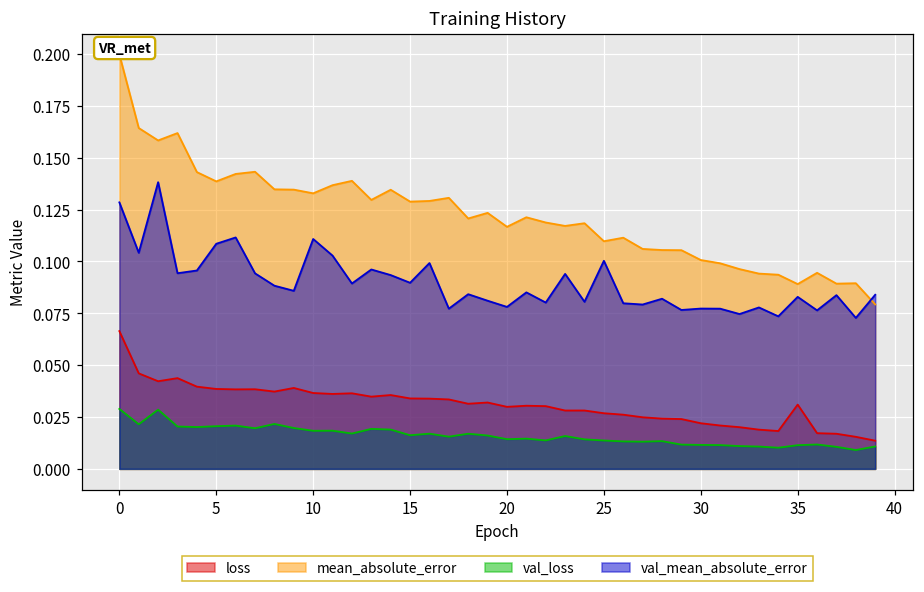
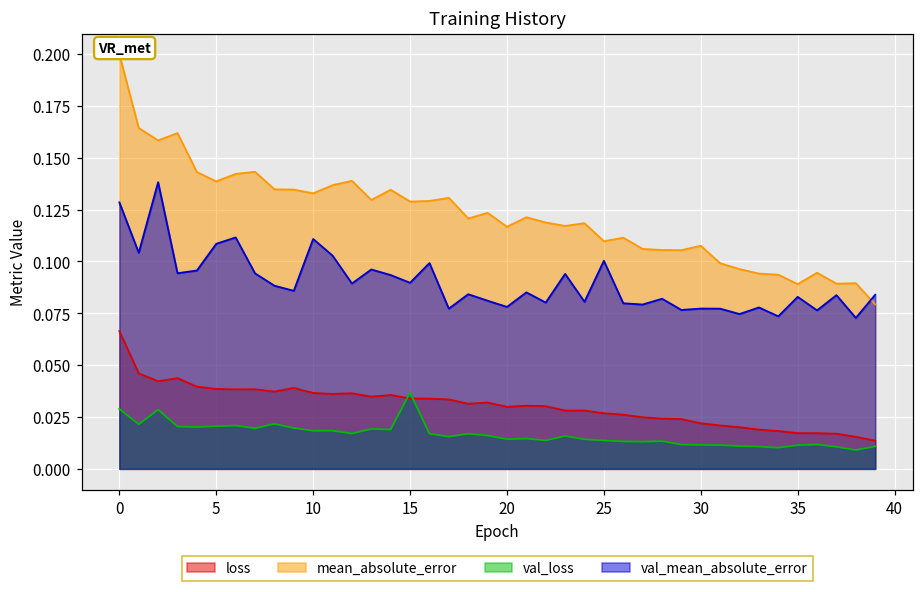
  {
    "loss": {
      "0": 0.066,
      "5": 0.039,
      "10": 0.037,
      "15": 0.034,
      "20": 0.030,
      "25": 0.027,
      "30": 0.022,
-     "35": 0.031
+     "35": 0.017
    },
    "mean_absolute_error": {
      "5": 0.139,
      "10": 0.133,
      "15": 0.129,
      "20": 0.117,
      "25": 0.110,
-     "30": 0.101,
+     "30": 0.108,
      "35": 0.089
    },
    "val_loss": {
      "0": 0.029,
      "5": 0.021,
      "10": 0.018,
-     "15": 0.016,
+     "15": 0.037,
      "20": 0.014,
      "25": 0.014,
      "30": 0.012,
      "35": 0.011
    },
    "val_mean_absolute_error": {
      "0": 0.128,
      "5": 0.109,
      "10": 0.111,
      "15": 0.090,
      "20": 0.078,
      "25": 0.100,
      "30": 0.077,
      "35": 0.083
    }
  }
